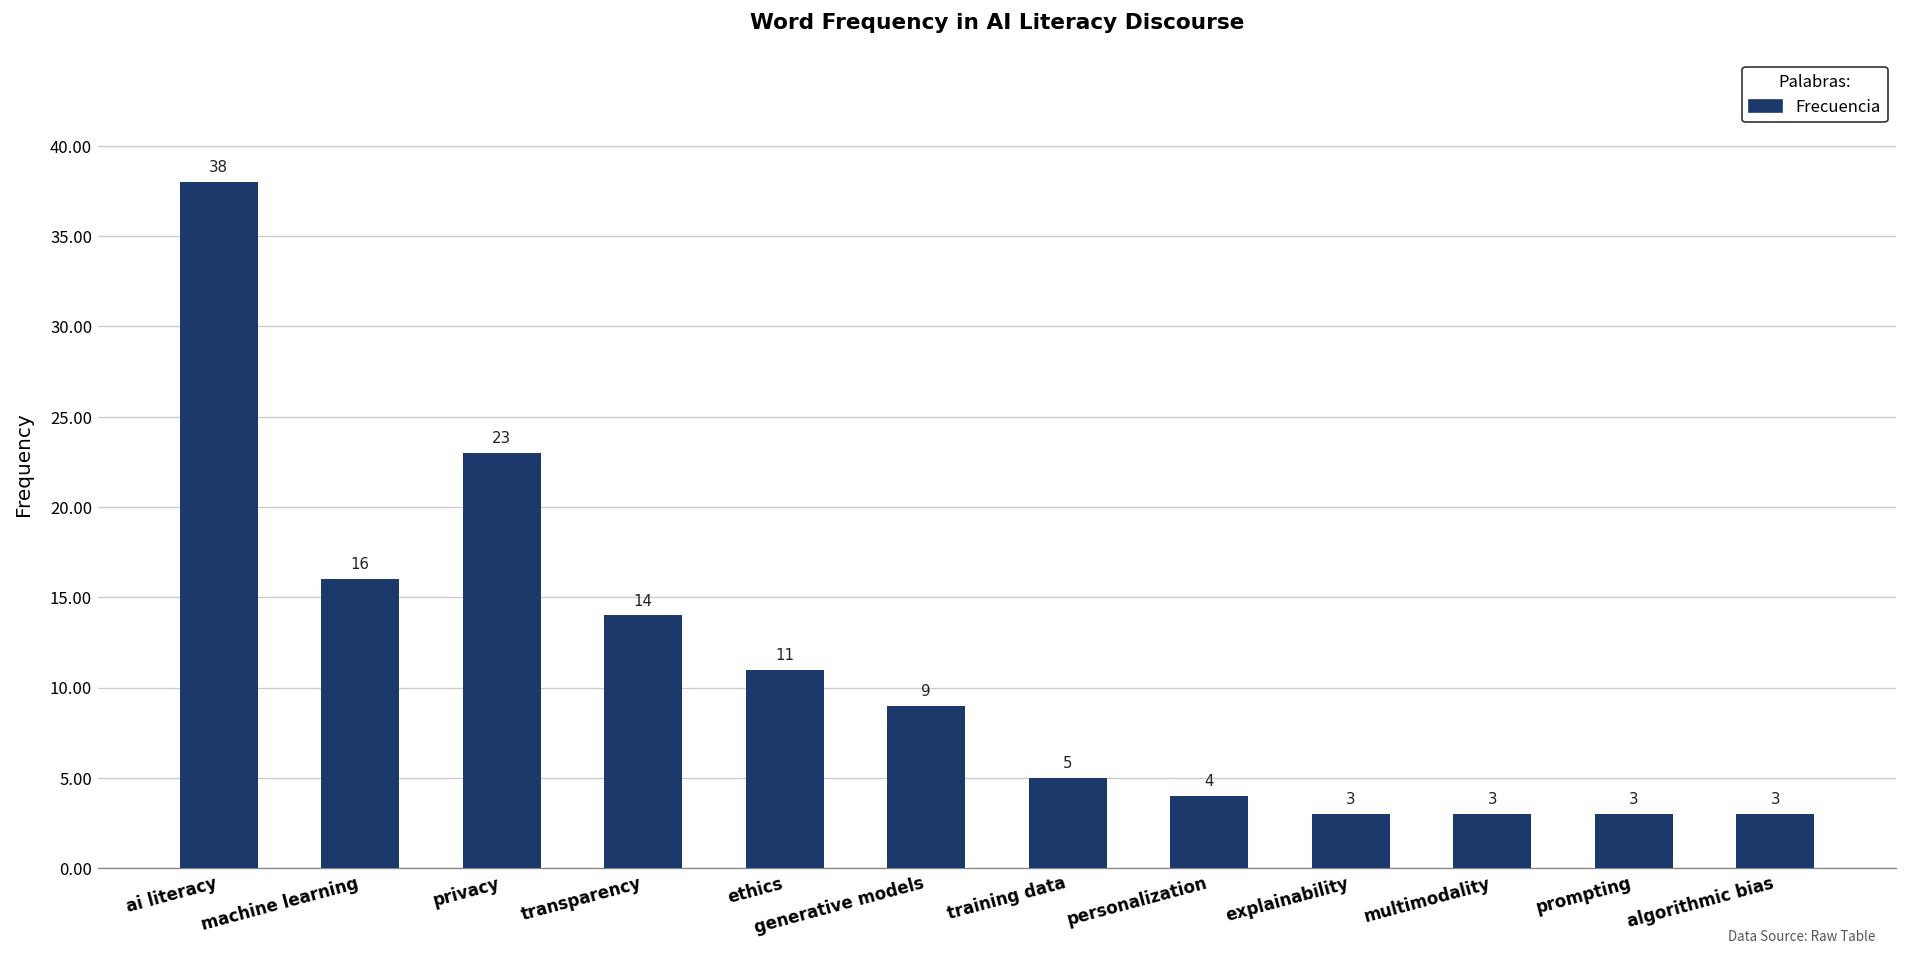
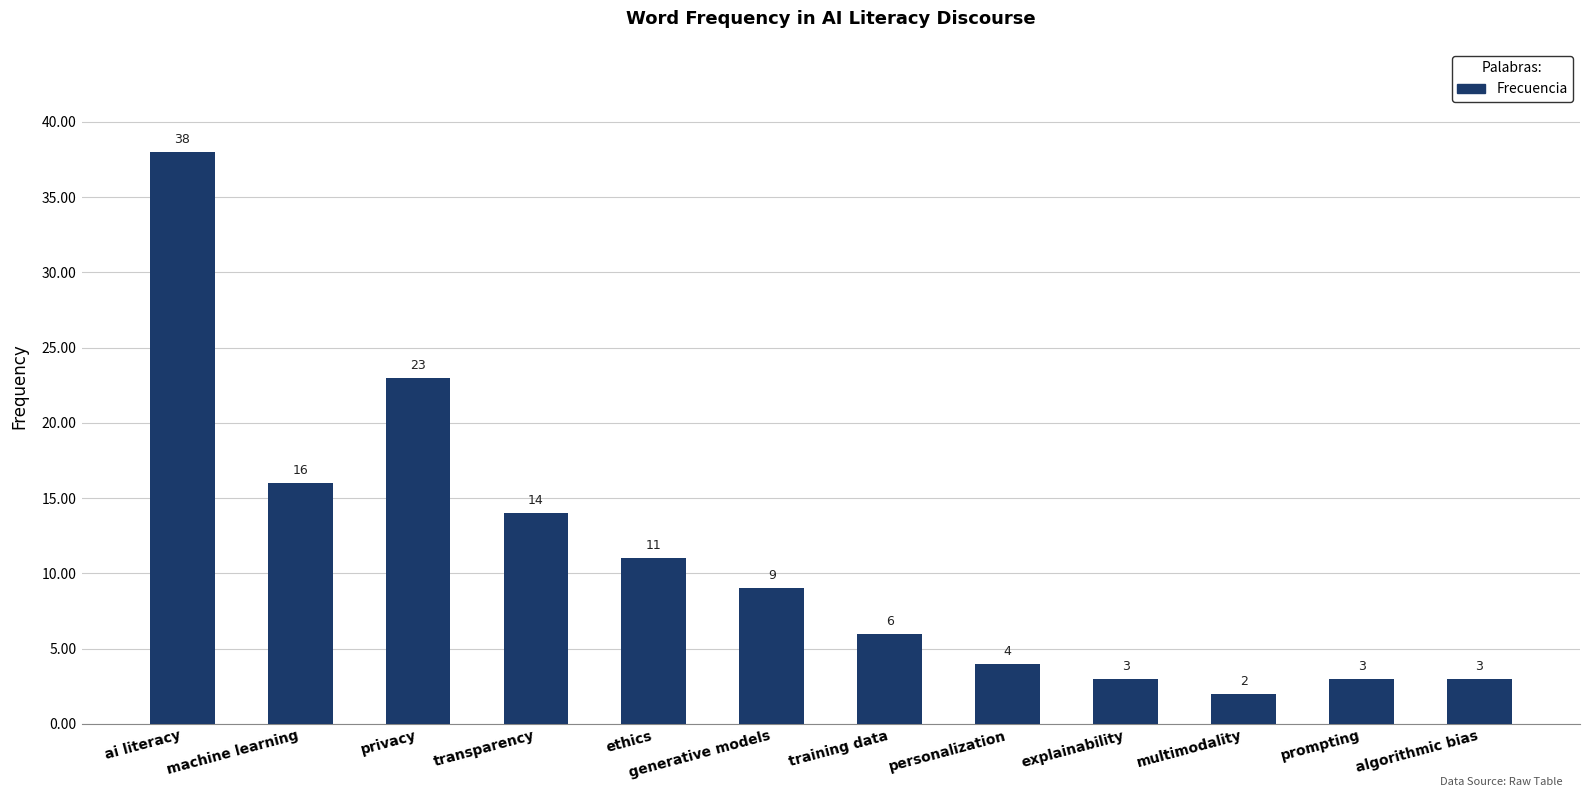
  {
    "ai literacy": 38,
    "machine learning": 16,
    "privacy": 23,
    "transparency": 14,
    "ethics": 11,
    "generative models": 9,
-   "training data": 5,
+   "training data": 6,
    "personalization": 4,
    "explainability": 3,
-   "multimodality": 3,
+   "multimodality": 2,
    "prompting": 3,
    "algorithmic bias": 3
  }
